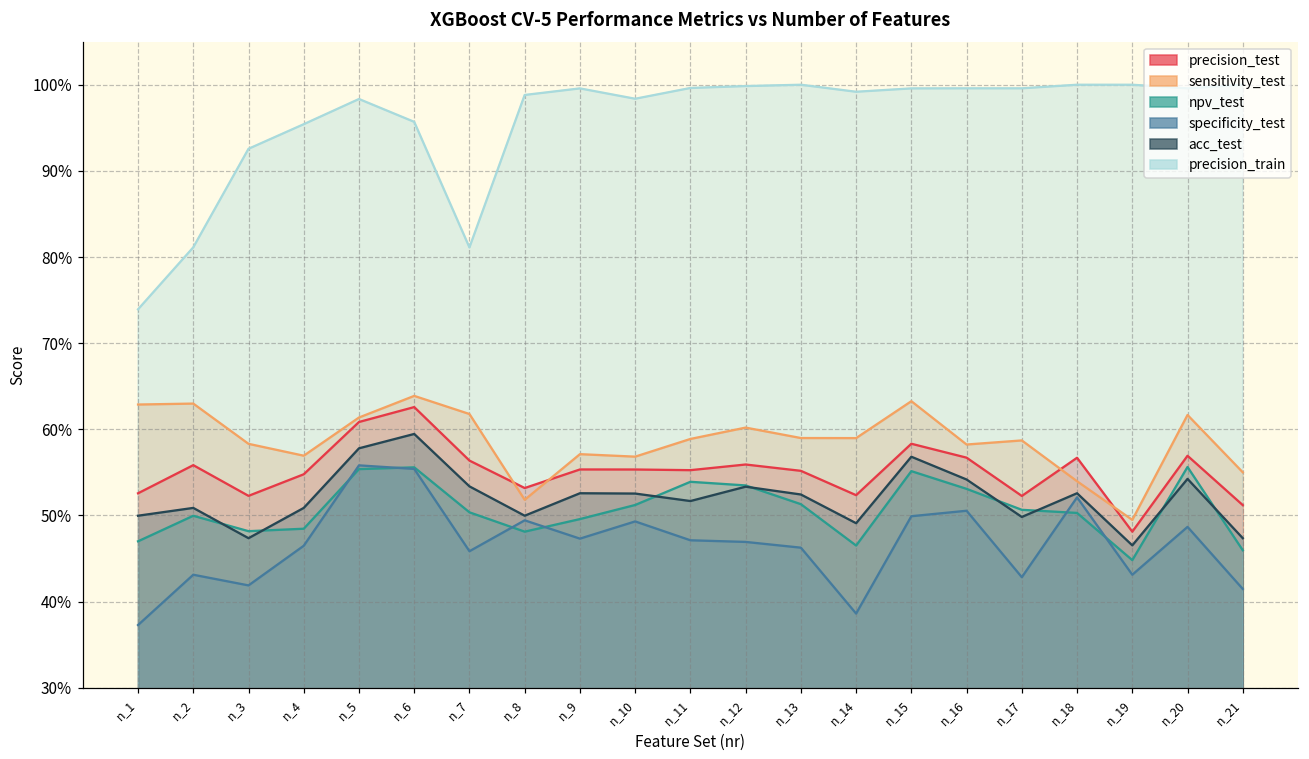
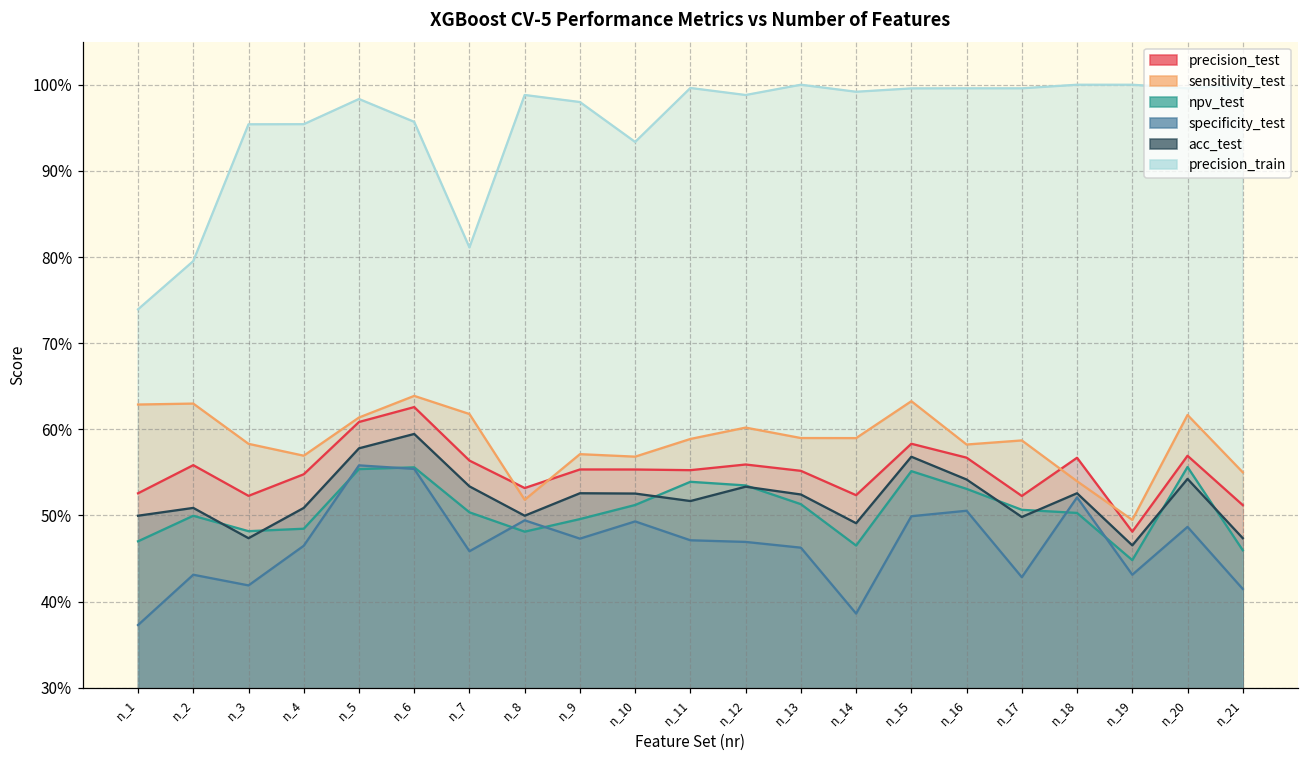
  {
    "precision_train": {
      "n_1": "74%",
-     "n_2": "81%",
-     "n_3": "93%",
+     "n_2": "80%",
+     "n_3": "95%",
      "n_4": "95%",
      "n_5": "98%",
      "n_6": "96%",
      "n_7": "81%",
      "n_8": "99%",
-     "n_9": "100%",
-     "n_10": "98%",
+     "n_9": "98%",
+     "n_10": "93%",
      "n_11": "100%",
-     "n_12": "100%",
+     "n_12": "99%",
      "n_13": "100%",
      "n_14": "99%",
      "n_15": "100%",
      "n_16": "100%",
      "n_17": "100%",
      "n_18": "100%",
      "n_19": "100%"
    }
  }
